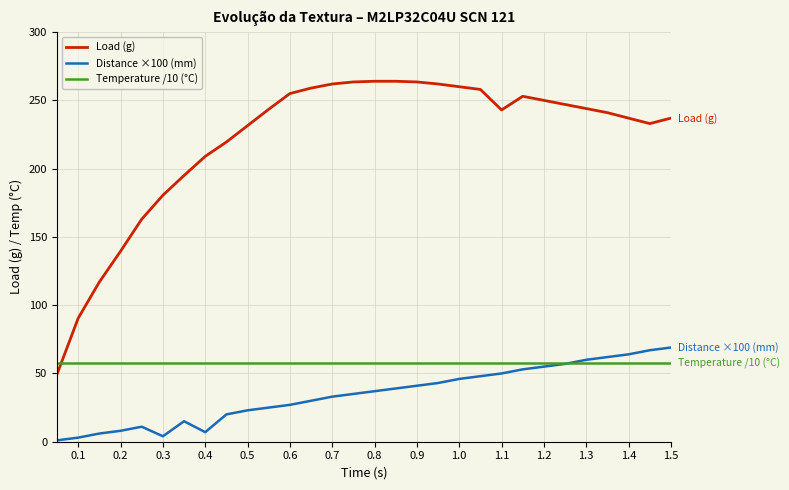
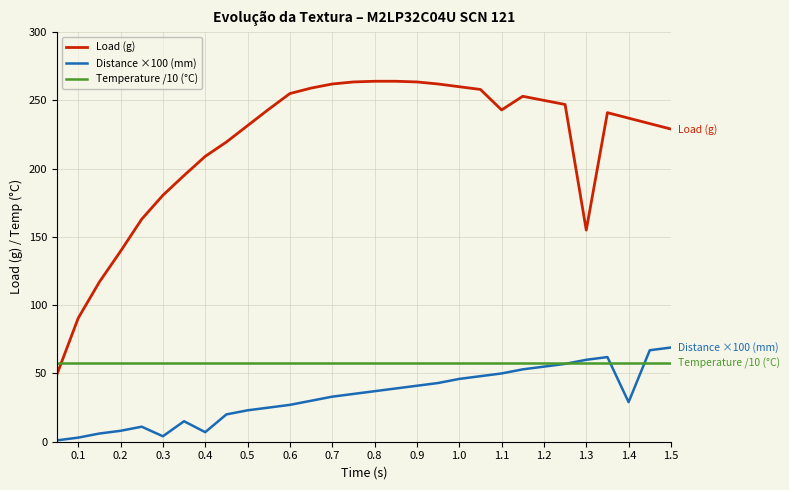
  {
    "Load (g)": {
      "0.1": 91,
      "0.2": 140,
      "0.3": 181,
      "0.4": 209,
      "0.5": 232,
      "0.6": 255,
      "0.7": 262,
      "0.8": 264,
      "0.9": 264,
      "1.0": 260,
      "1.1": 243,
      "1.2": 250,
-     "1.3": 244,
+     "1.3": 155,
      "1.4": 237,
-     "1.5": 237
+     "1.5": 229
    },
    "Distance ×100 (mm)": {
      "0.1": 3,
      "0.2": 8,
      "0.3": 4,
      "0.4": 7,
      "0.5": 23,
      "0.6": 27,
      "0.7": 33,
      "0.8": 37,
      "0.9": 41,
      "1.0": 46,
      "1.1": 50,
      "1.2": 55,
      "1.3": 60,
-     "1.4": 64
+     "1.4": 29
    },
    "Temperature /10 (°C)": {
      "0.1": 58,
      "0.2": 58,
      "0.3": 58,
      "0.4": 58,
      "0.5": 58,
      "0.6": 58,
      "0.7": 58,
      "0.8": 58,
      "0.9": 58,
      "1.0": 58,
      "1.1": 58,
      "1.2": 58,
      "1.3": 58,
      "1.4": 58
    }
  }
